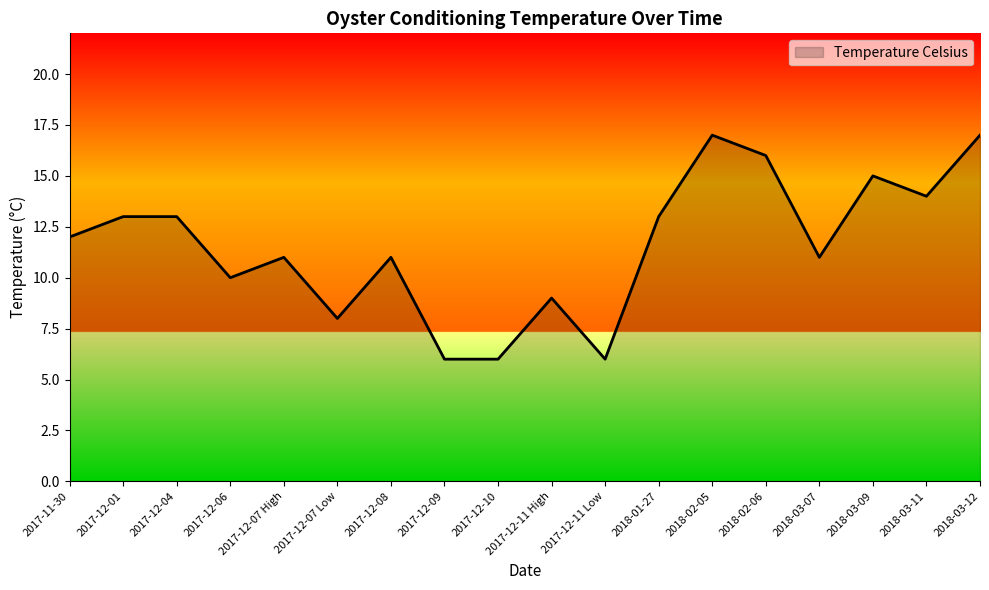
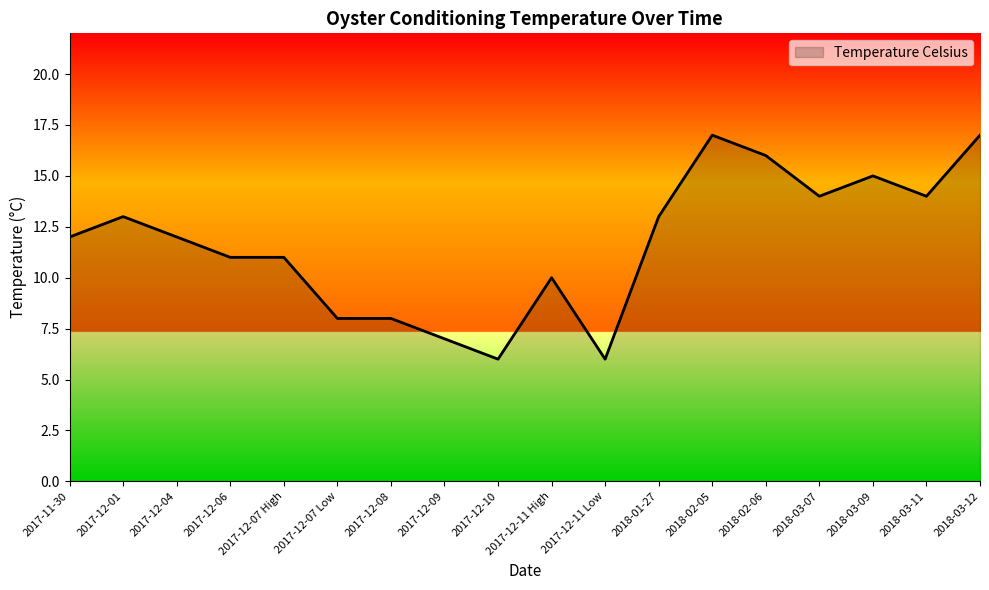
  {
    "2017-11-30": 12,
    "2017-12-01": 13,
-   "2017-12-04": 13,
-   "2017-12-06": 10,
+   "2017-12-04": 12,
+   "2017-12-06": 11,
    "2017-12-07 High": 11,
    "2017-12-07 Low": 8,
-   "2017-12-08": 11,
-   "2017-12-09": 6,
+   "2017-12-08": 8,
+   "2017-12-09": 7,
    "2017-12-10": 6,
-   "2017-12-11 High": 9,
+   "2017-12-11 High": 10,
    "2017-12-11 Low": 6,
    "2018-01-27": 13,
    "2018-02-05": 17,
    "2018-02-06": 16,
-   "2018-03-07": 11,
+   "2018-03-07": 14,
    "2018-03-09": 15,
    "2018-03-11": 14,
    "2018-03-12": 17
  }
